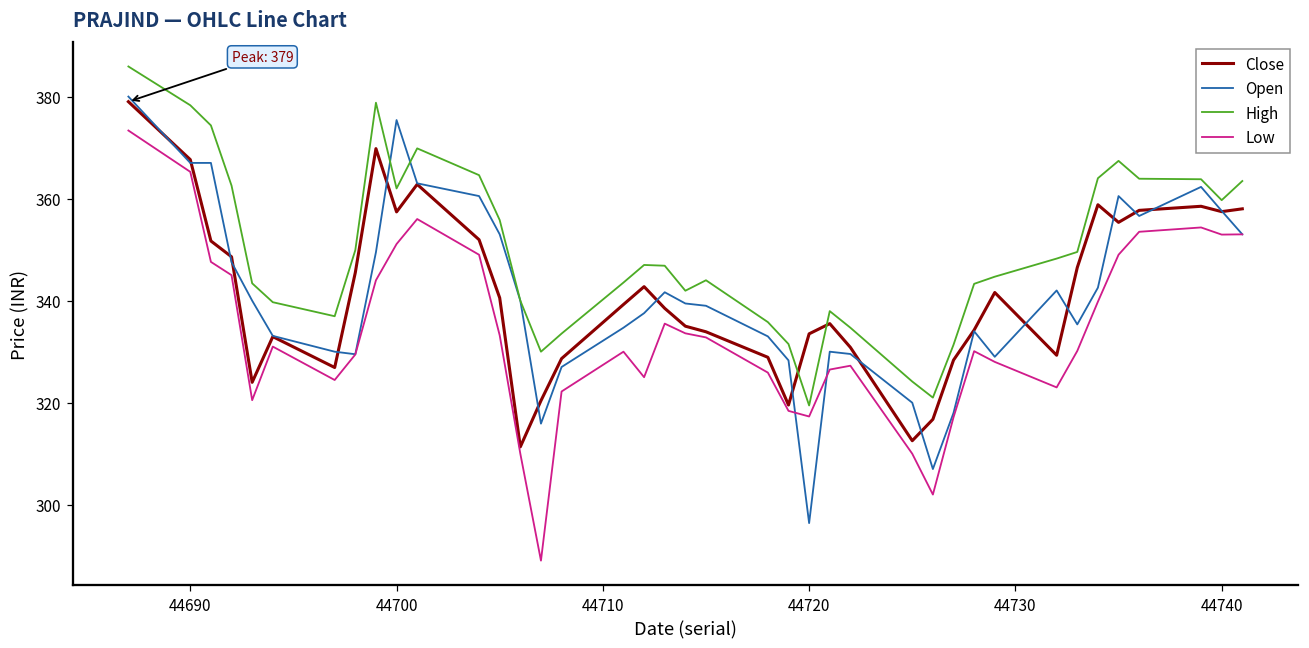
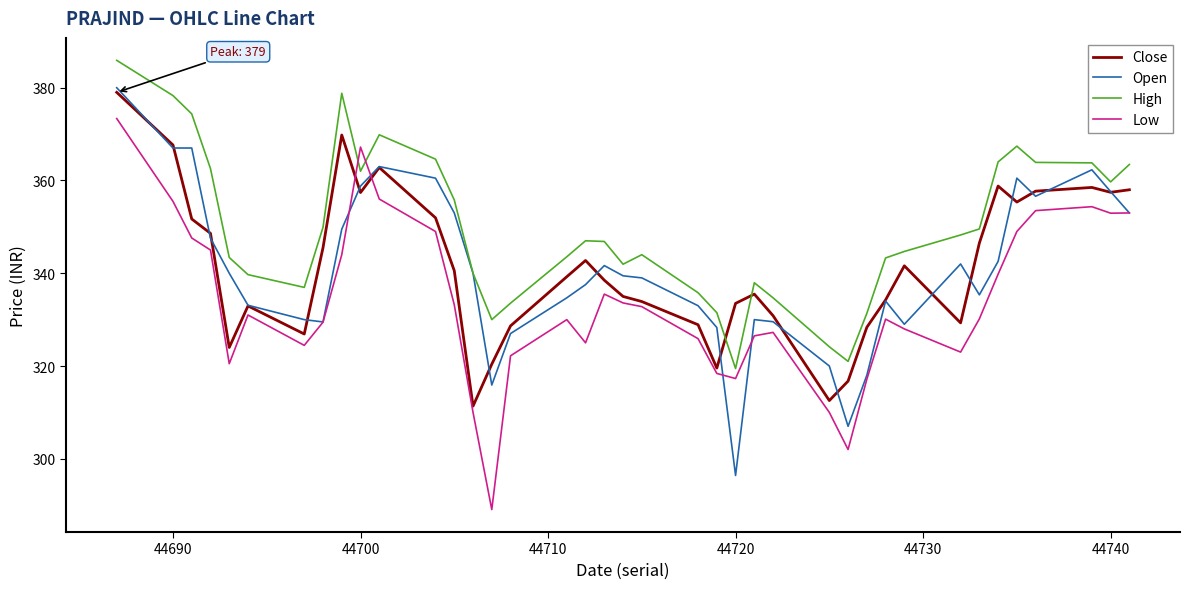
  {
    "Close": {
      "44690": 368,
      "44700": 357,
      "44720": 334
    },
    "Open": {
      "44690": 367,
-     "44700": 375,
+     "44700": 359,
      "44720": 296
    },
    "High": {
      "44700": 362,
      "44720": 319,
      "44740": 360
    },
    "Low": {
-     "44690": 365,
-     "44700": 351,
+     "44690": 355,
+     "44700": 367,
      "44720": 317,
      "44740": 353
    }
  }
